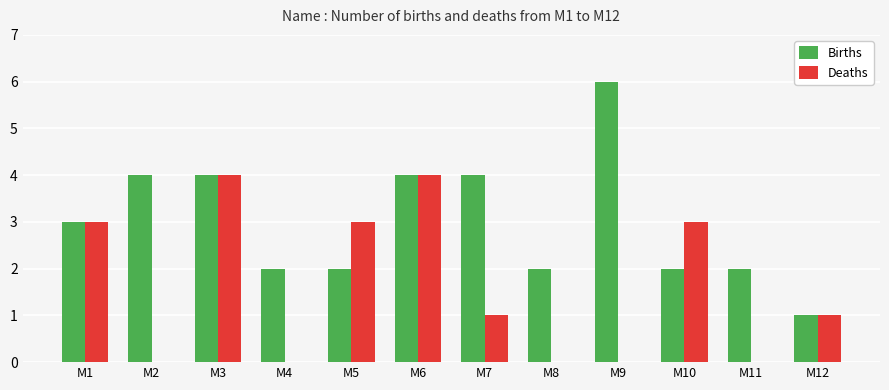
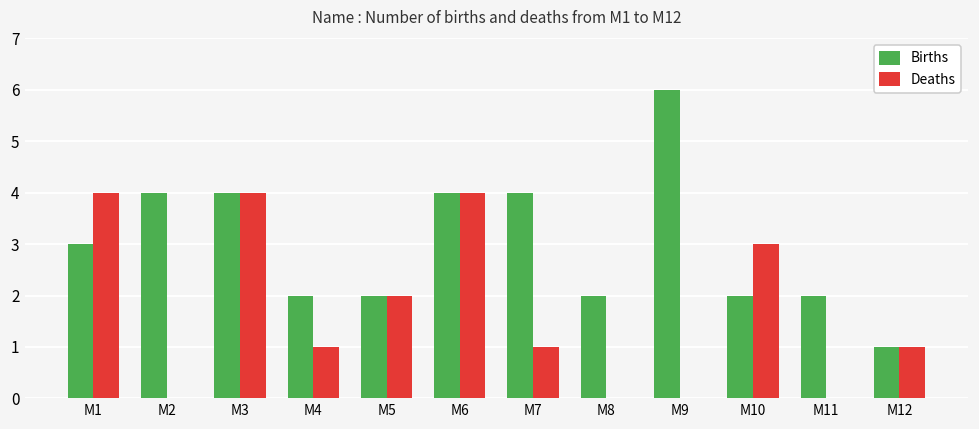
  {
    "Births": {
      "M1": 3,
      "M2": 4,
      "M3": 4,
      "M4": 2,
      "M5": 2,
      "M6": 4,
      "M7": 4,
      "M8": 2,
      "M9": 6,
      "M10": 2,
      "M11": 2,
      "M12": 1
    },
    "Deaths": {
-     "M1": 3,
+     "M1": 4,
      "M2": 0,
      "M3": 4,
-     "M4": 0,
-     "M5": 3,
+     "M4": 1,
+     "M5": 2,
      "M6": 4,
      "M7": 1,
      "M8": 0,
      "M9": 0,
      "M10": 3,
      "M11": 0,
      "M12": 1
    }
  }
